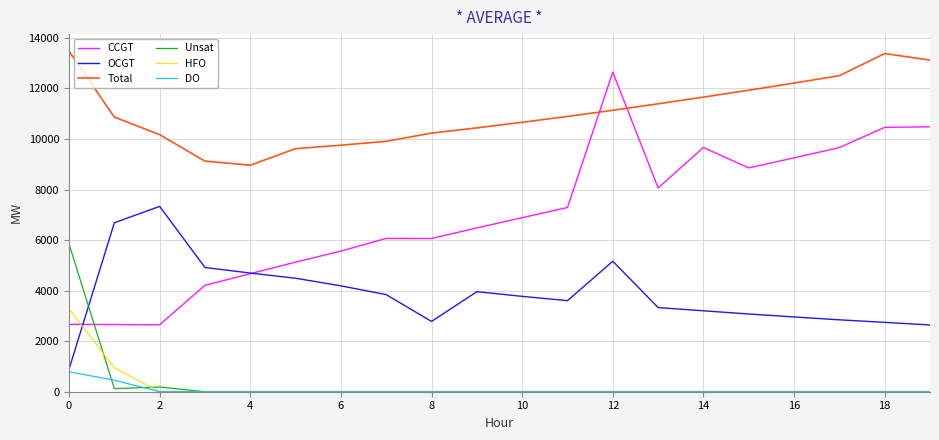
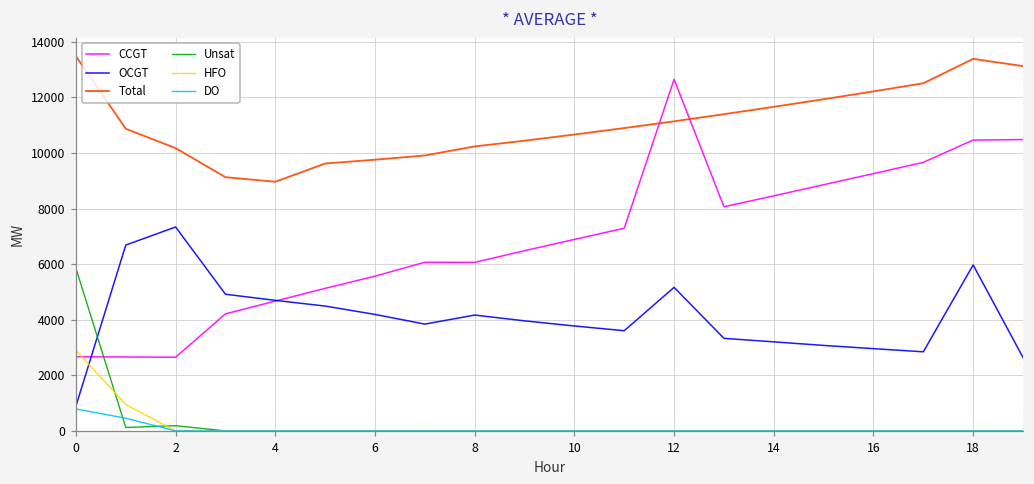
  {
    "CCGT": {
      "0": 2700,
      "2": 2700,
      "6": 5600,
      "8": 6100,
      "10": 6900,
      "12": 12600,
-     "14": 9700,
+     "14": 8500,
      "16": 9300,
      "18": 10500
    },
    "OCGT": {
      "0": 900,
      "2": 7300,
      "6": 4200,
-     "8": 2800,
+     "8": 4200,
      "10": 3800,
      "12": 5200,
      "14": 3200,
      "16": 3000,
-     "18": 2700
+     "18": 6000
    },
    "Total": {
      "0": 13500,
      "2": 10200,
      "4": 9000,
      "6": 9800,
      "8": 10200,
      "10": 10700,
      "12": 11100,
      "14": 11700,
      "16": 12200,
      "18": 13400
    },
    "Unsat": {
      "0": 5800,
      "2": 200
    },
    "HFO": {
-     "0": 3300
+     "0": 2900
    },
    "DO": {
      "0": 800
    }
  }
